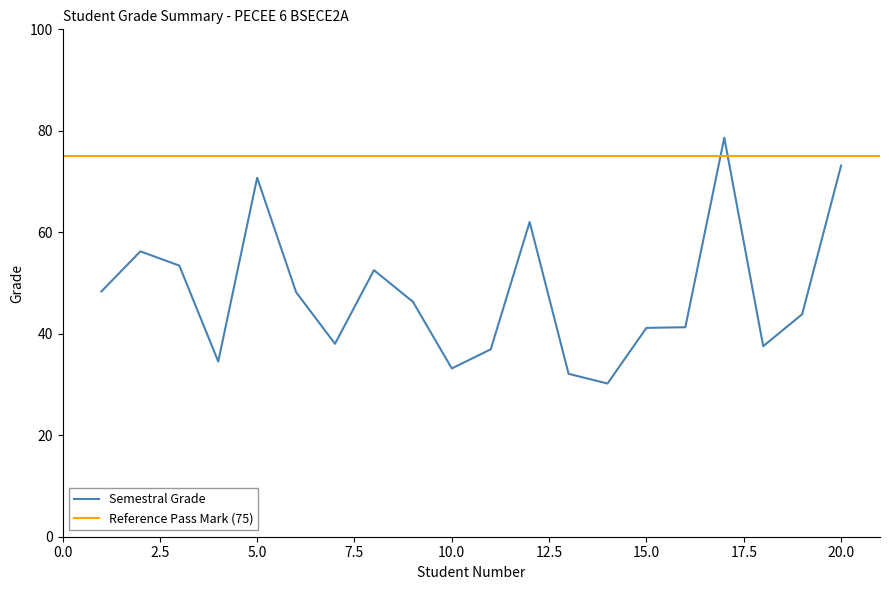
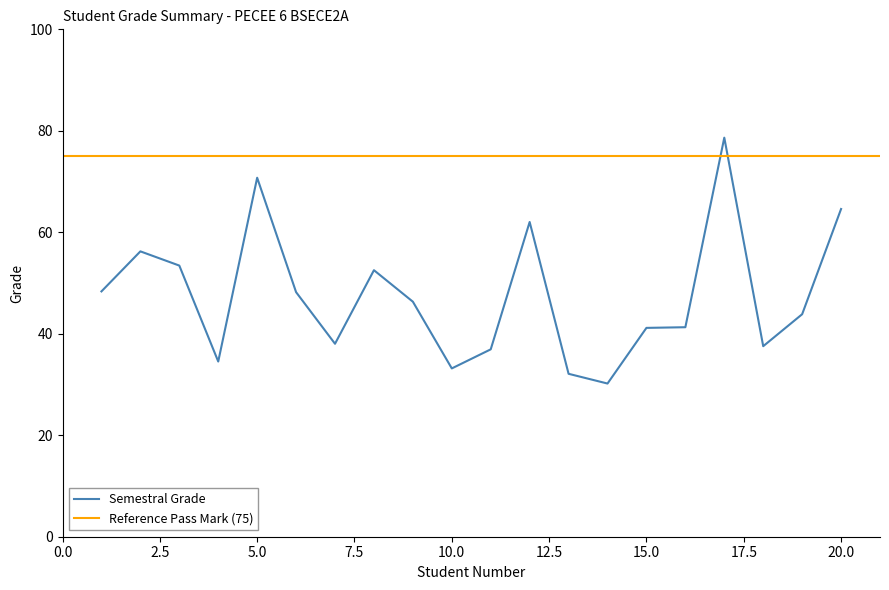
  {
    "5.0": 71,
    "10.0": 33,
    "15.0": 41,
-   "20.0": 73
+   "20.0": 65
  }
